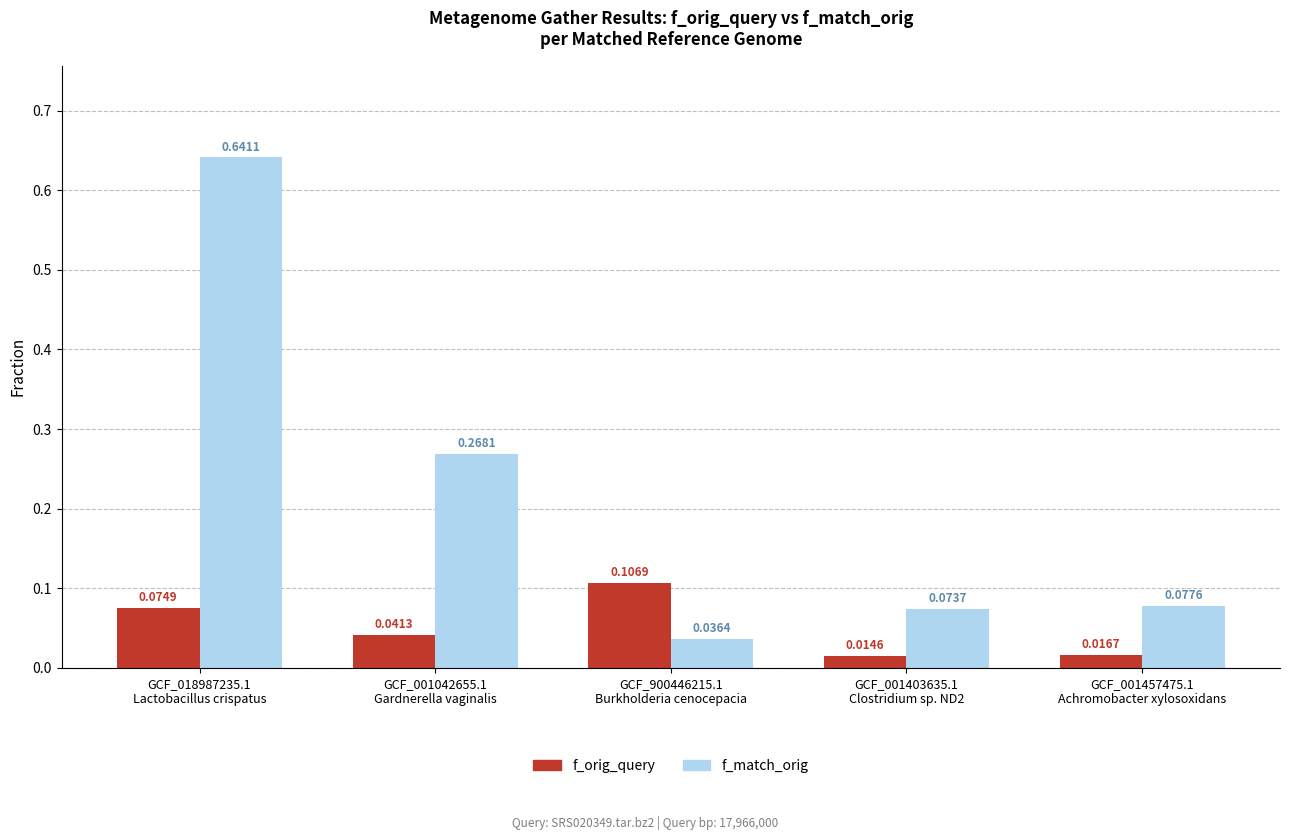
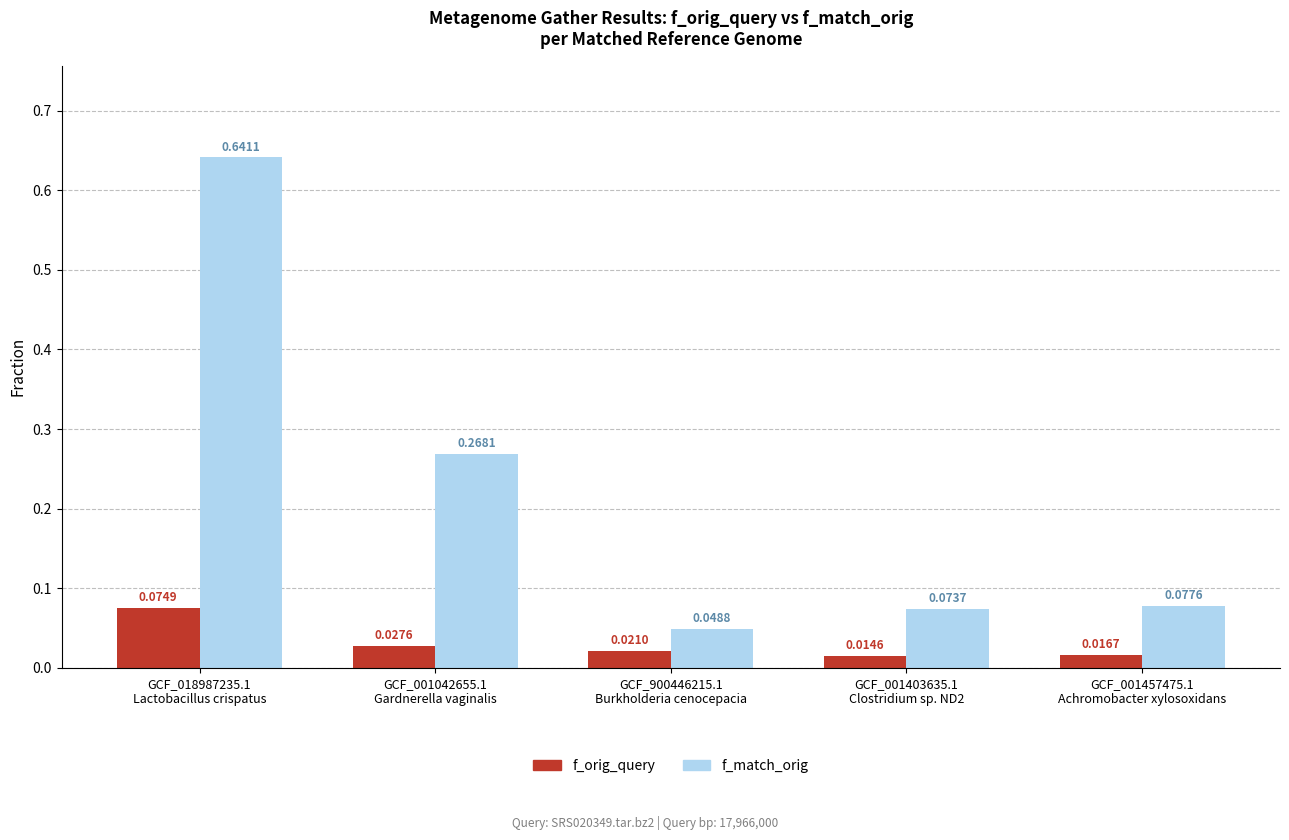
  {
    "f_orig_query": {
      "GCF_018987235.1 Lactobacillus crispatus": 0.0749,
-     "GCF_001042655.1 Gardnerella vaginalis": 0.0413,
-     "GCF_900446215.1 Burkholderia cenocepacia": 0.1069,
+     "GCF_001042655.1 Gardnerella vaginalis": 0.0276,
+     "GCF_900446215.1 Burkholderia cenocepacia": 0.0210,
      "GCF_001403635.1 Clostridium sp. ND2": 0.0146,
      "GCF_001457475.1 Achromobacter xylosoxidans": 0.0167
    },
    "f_match_orig": {
      "GCF_018987235.1 Lactobacillus crispatus": 0.6411,
      "GCF_001042655.1 Gardnerella vaginalis": 0.2681,
-     "GCF_900446215.1 Burkholderia cenocepacia": 0.0364,
+     "GCF_900446215.1 Burkholderia cenocepacia": 0.0488,
      "GCF_001403635.1 Clostridium sp. ND2": 0.0737,
      "GCF_001457475.1 Achromobacter xylosoxidans": 0.0776
    }
  }
